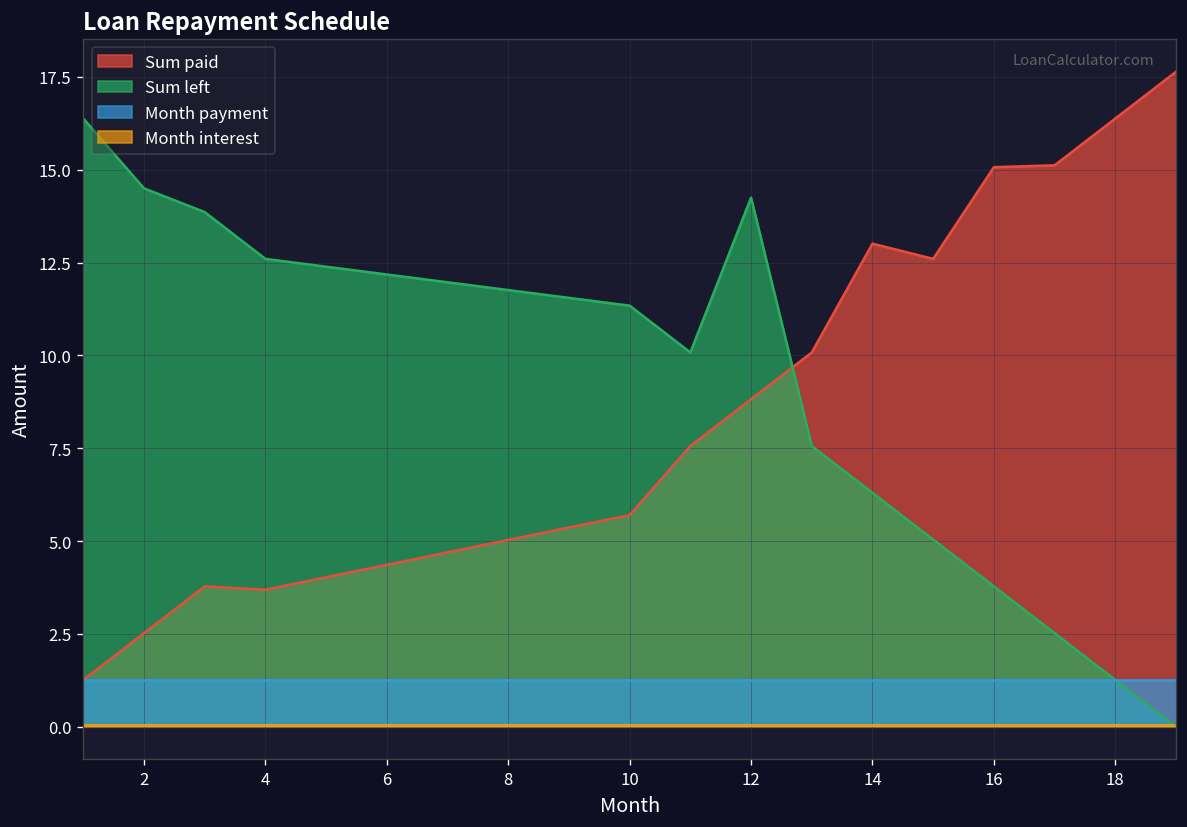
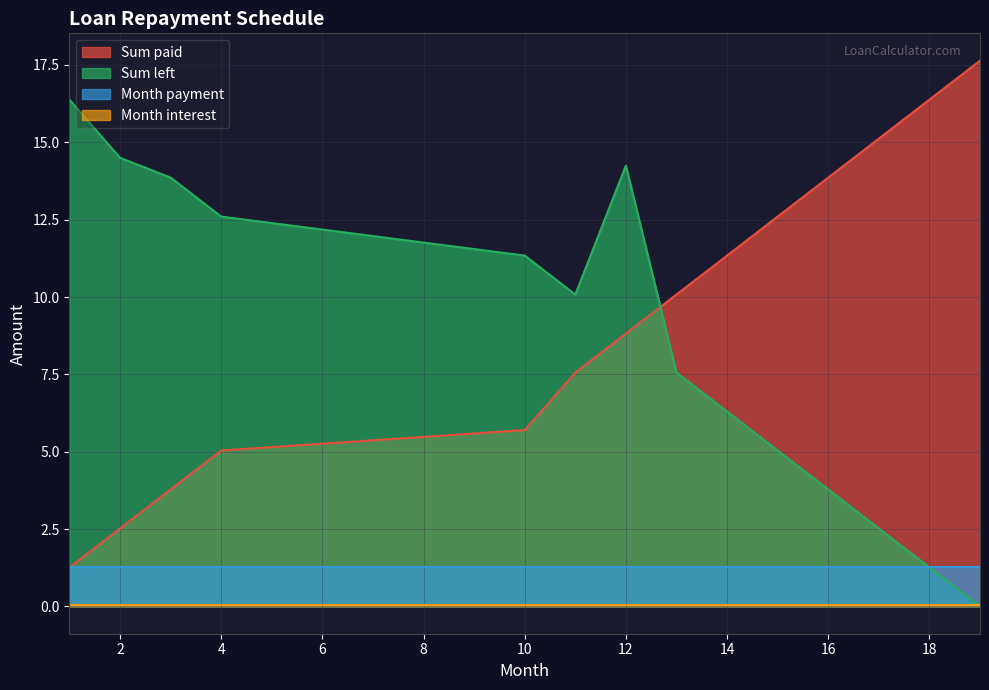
  {
    "Sum paid": {
      "2": 2.5,
-     "4": 3.7,
+     "4": 5.0,
      "10": 5.7,
      "12": 8.8,
-     "14": 13.0,
-     "16": 15.1,
+     "14": 11.3,
+     "16": 13.9,
      "18": 16.4
    },
    "Sum left": {
      "2": 14.5,
      "4": 12.6,
      "10": 11.3,
      "12": 14.3,
      "14": 6.3,
      "16": 3.8
    },
    "Month payment": {
      "2": 1.3,
      "4": 1.3,
      "10": 1.3,
      "12": 1.3,
      "14": 1.3,
      "16": 1.3
    },
    "Month interest": {
      "2": 0.1,
      "4": 0.1,
      "10": 0.1,
      "12": 0.1,
      "14": 0.1,
      "16": 0.1,
      "18": 0.1
    }
  }
